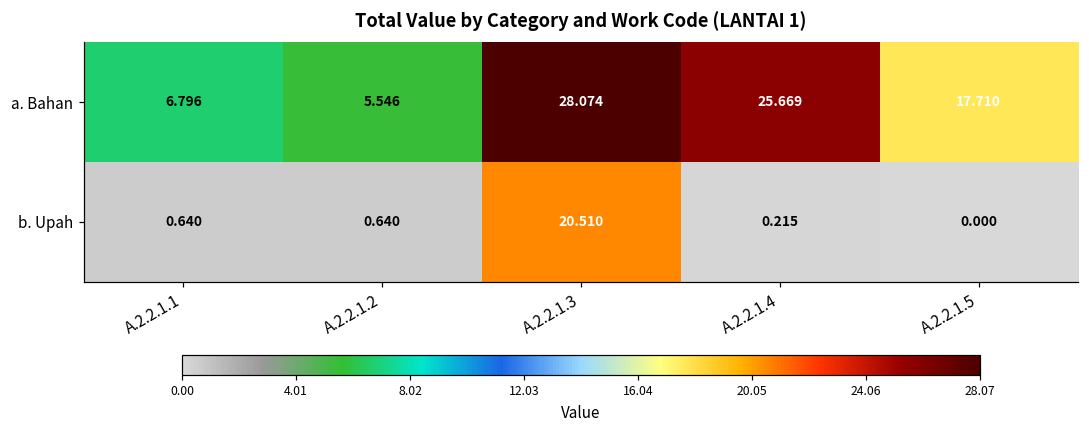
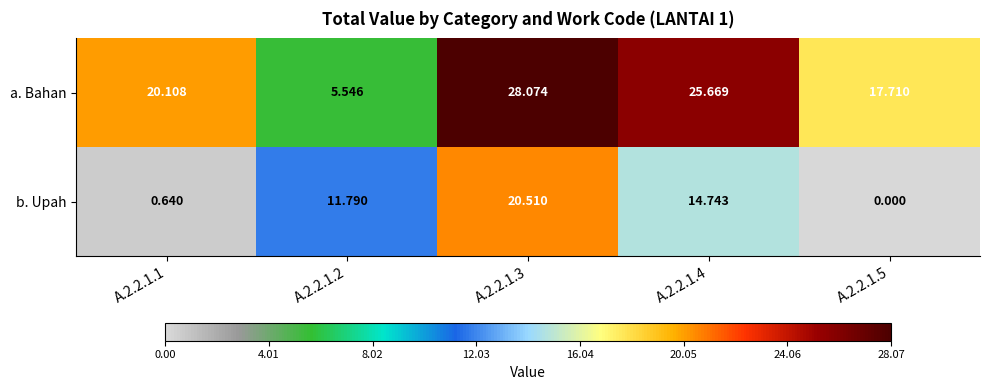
  {
    "a. Bahan": {
-     "A.2.2.1.1": 6.796,
+     "A.2.2.1.1": 20.108,
      "A.2.2.1.2": 5.546,
      "A.2.2.1.3": 28.074,
      "A.2.2.1.4": 25.669,
      "A.2.2.1.5": 17.710
    },
    "b. Upah": {
      "A.2.2.1.1": 0.640,
-     "A.2.2.1.2": 0.640,
+     "A.2.2.1.2": 11.790,
      "A.2.2.1.3": 20.510,
-     "A.2.2.1.4": 0.215,
+     "A.2.2.1.4": 14.743,
      "A.2.2.1.5": 0.000
    }
  }
